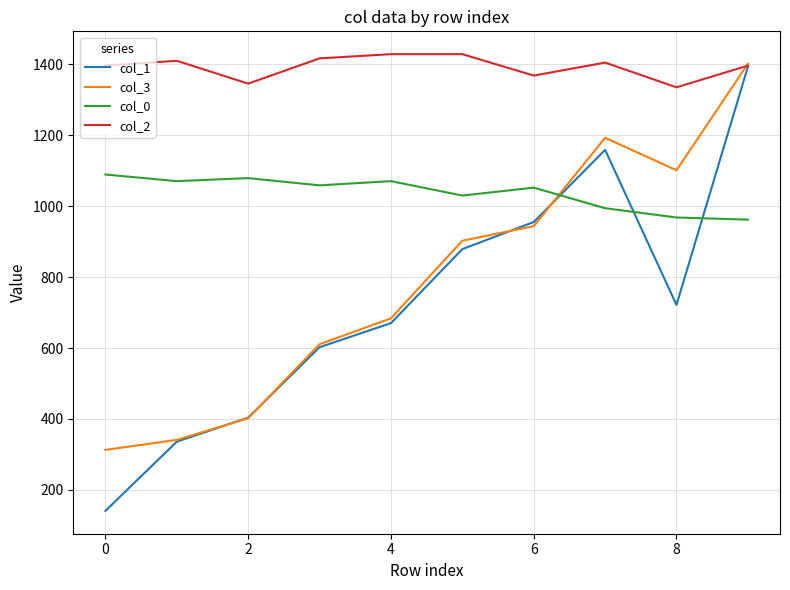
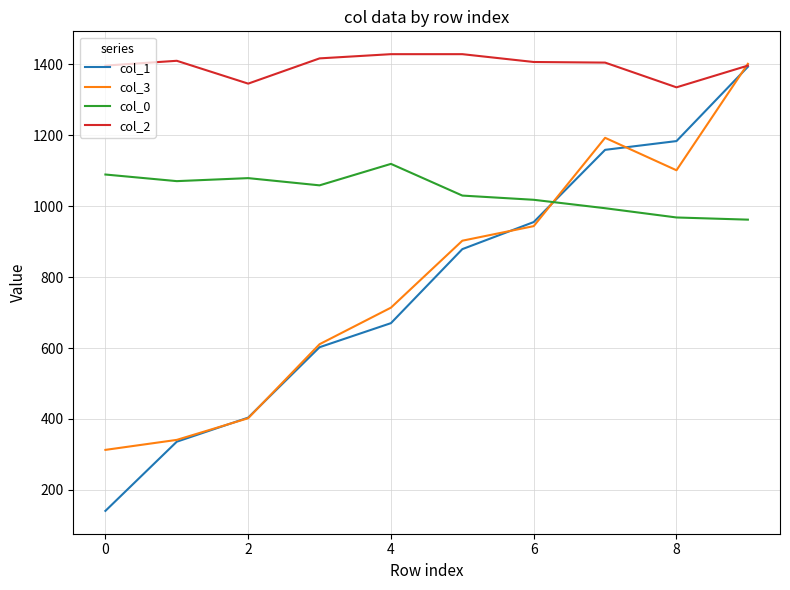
  {
    "col_1": {
      "0": 140,
      "4": 670,
      "6": 960,
-     "8": 720
+     "8": 1180
    },
    "col_3": {
      "0": 310,
-     "4": 680,
+     "4": 710,
      "6": 940,
      "8": 1100
    },
    "col_0": {
      "0": 1090,
      "2": 1080,
-     "4": 1070,
-     "6": 1050,
+     "4": 1120,
+     "6": 1020,
      "8": 970
    },
    "col_2": {
      "2": 1350,
      "4": 1430,
-     "6": 1370,
+     "6": 1410,
      "8": 1340
    }
  }
